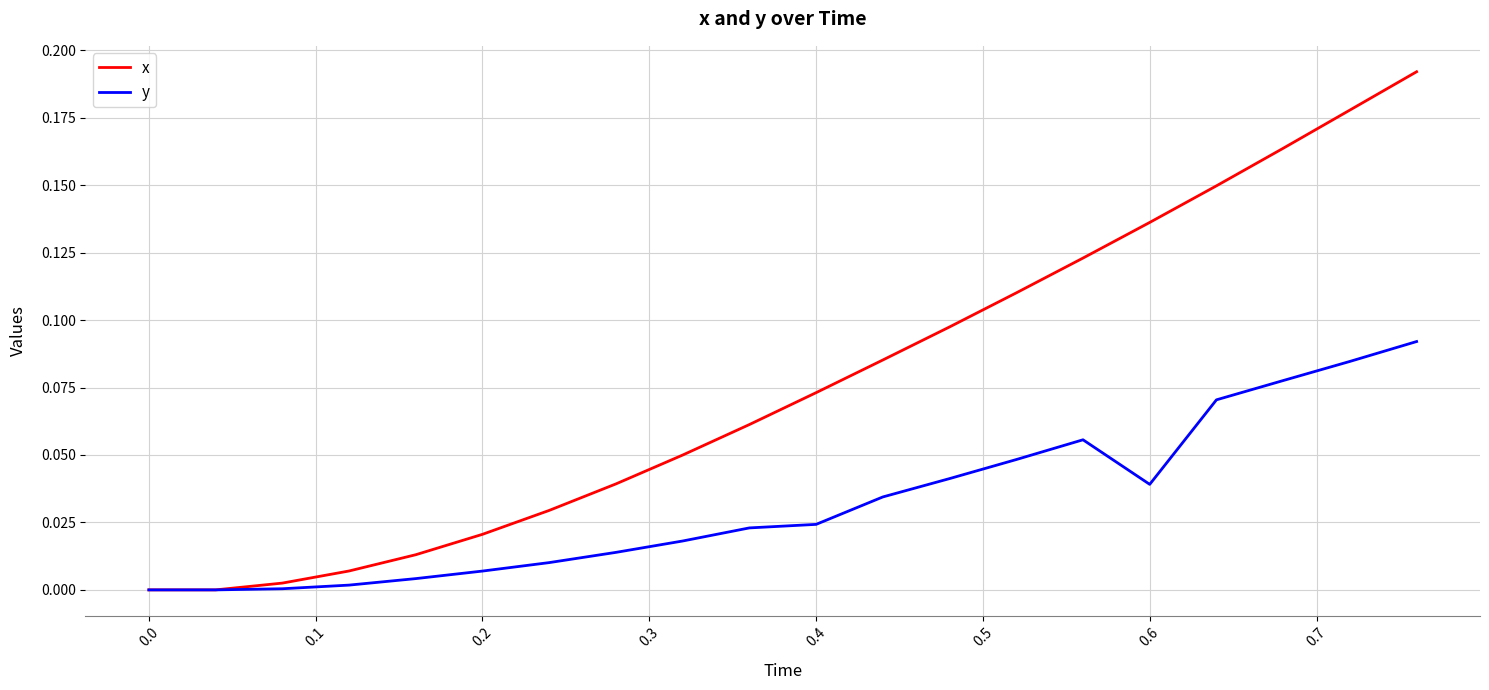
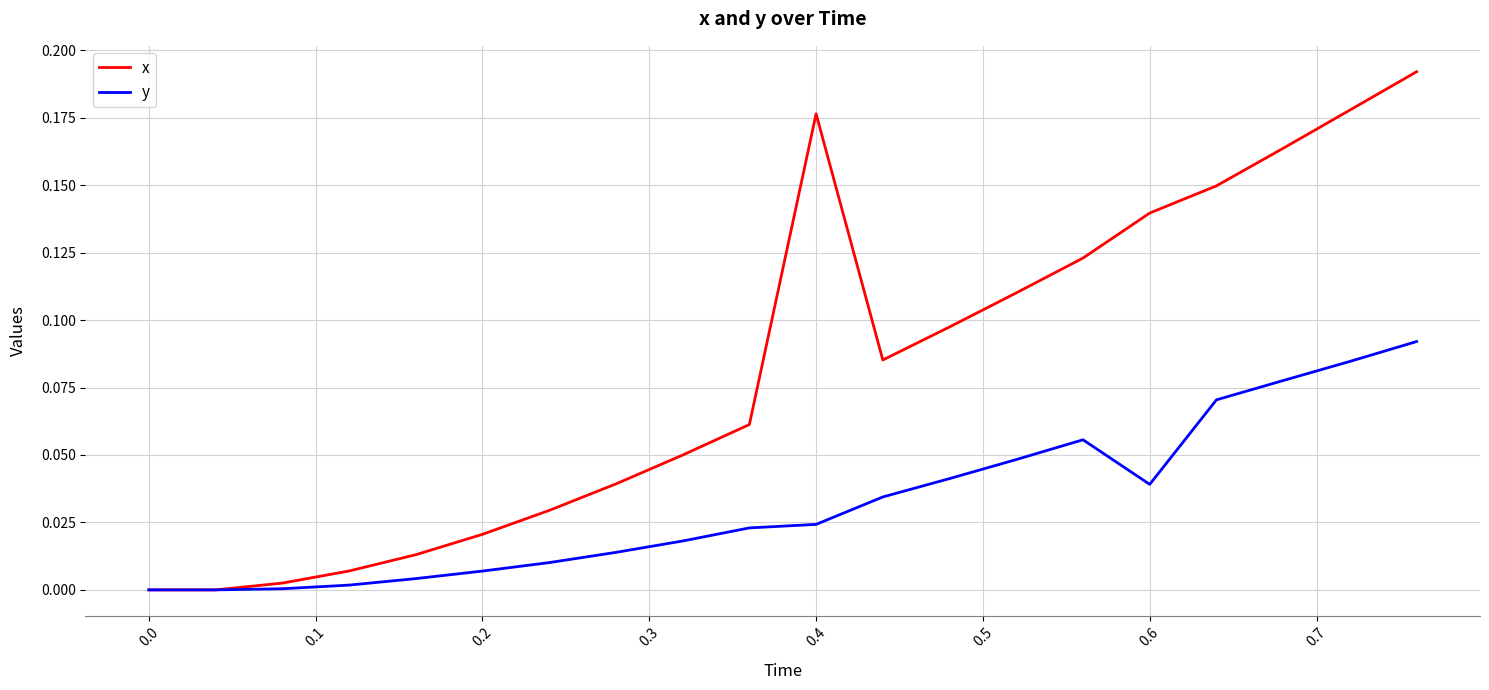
  {
    "x": {
      "0.2": 0.021,
-     "0.4": 0.073,
-     "0.6": 0.136
+     "0.4": 0.176,
+     "0.6": 0.140
    },
    "y": {
      "0.2": 0.007,
      "0.4": 0.024,
      "0.6": 0.039
    }
  }
